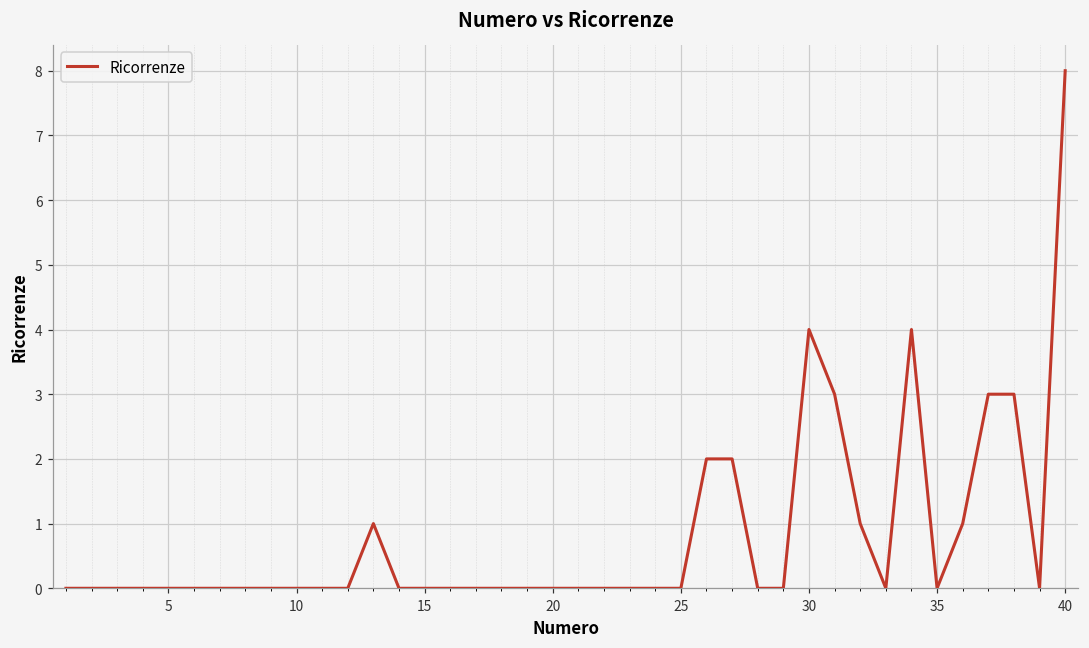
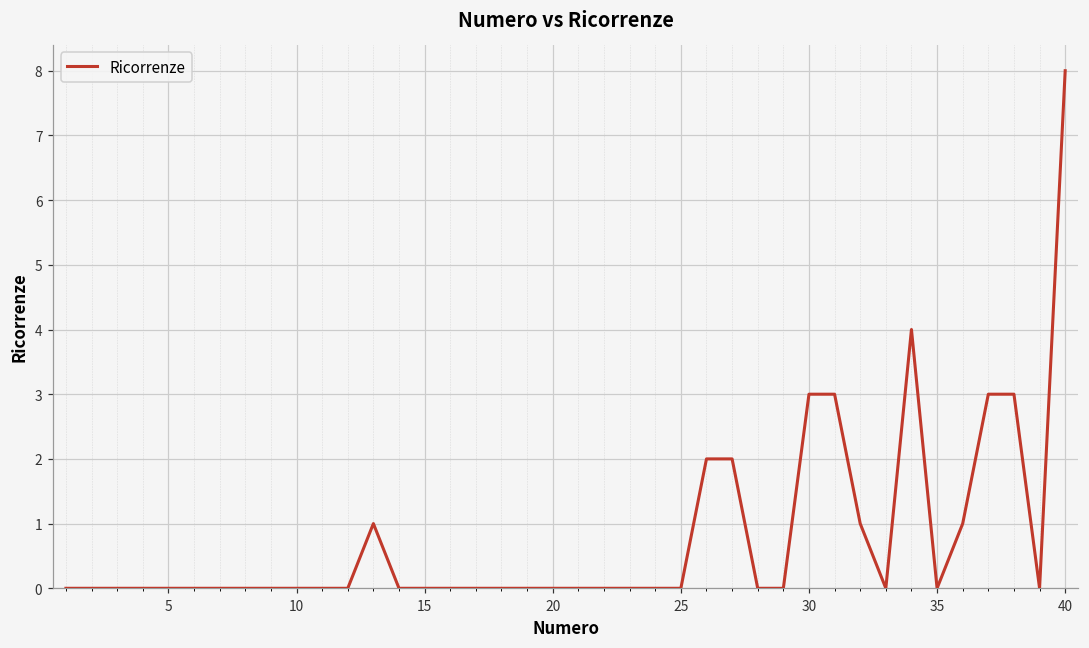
  {
    "5": 0,
    "10": 0,
    "15": 0,
    "20": 0,
    "25": 0,
-   "30": 4,
+   "30": 3,
    "35": 0,
    "40": 8
  }
